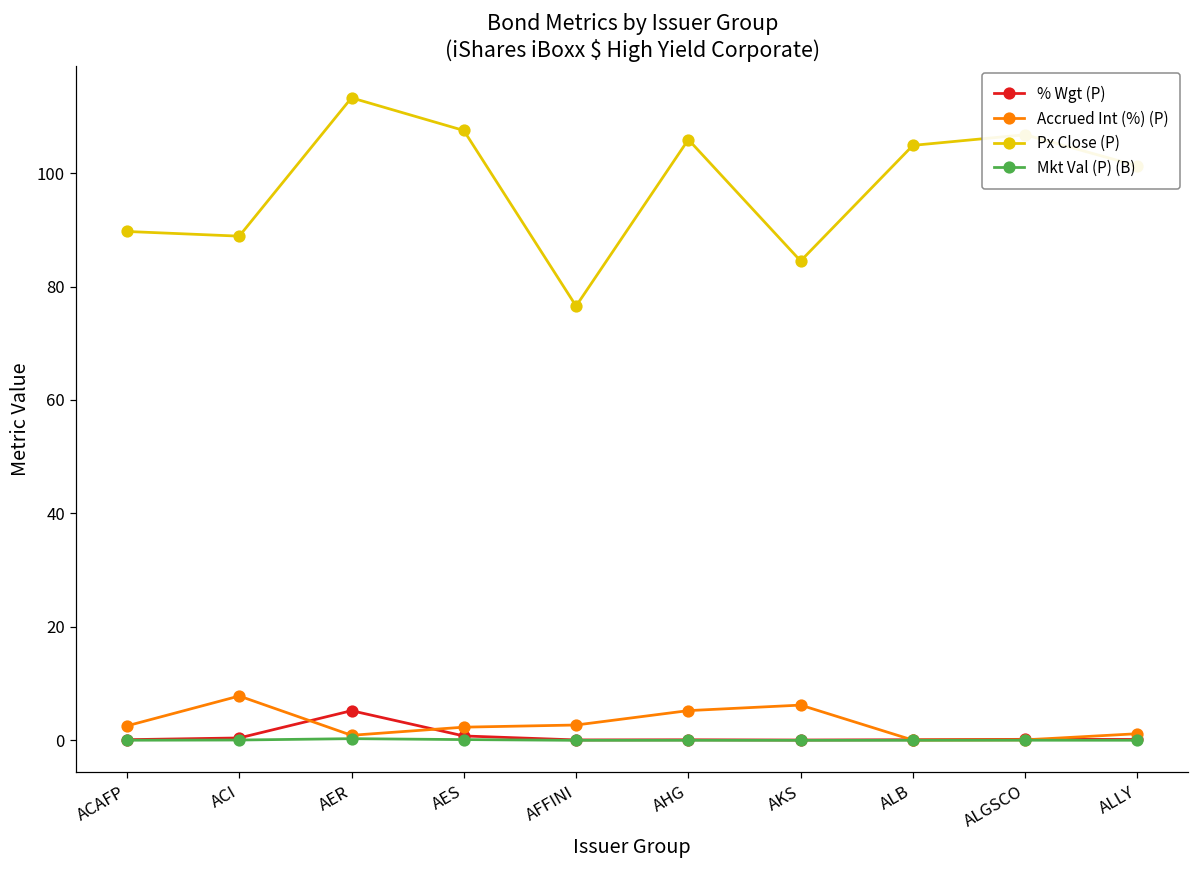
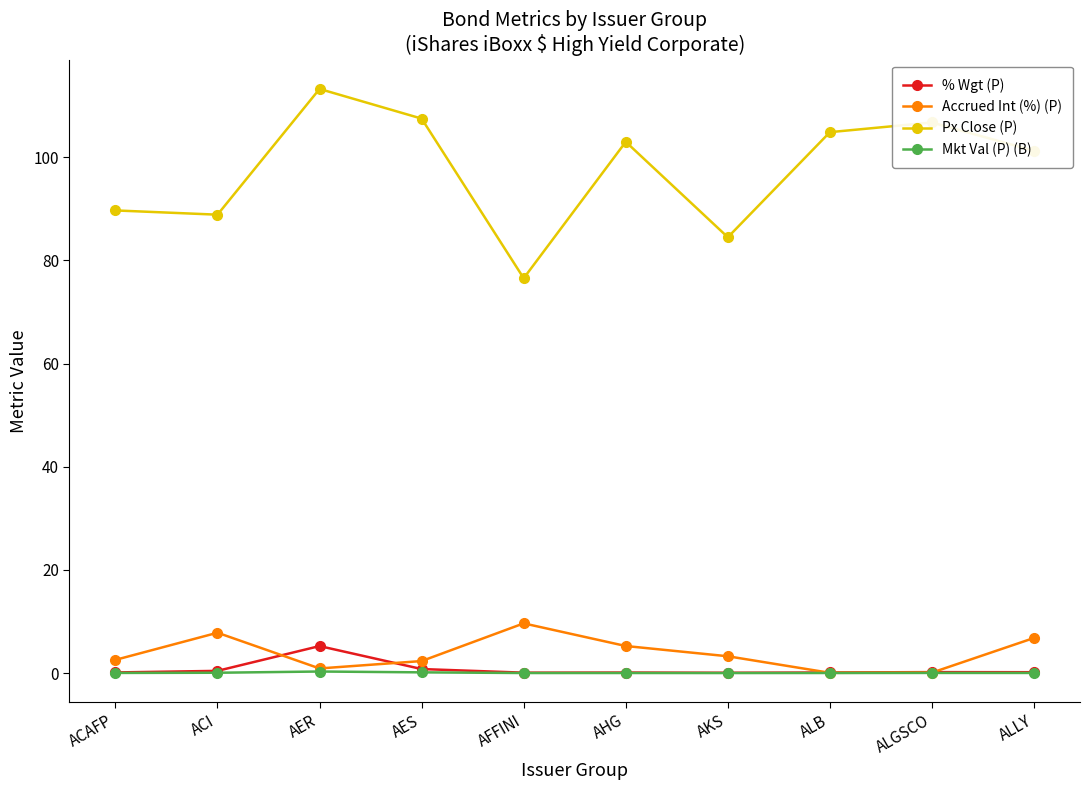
  {
    "% Wgt (P)": {
      "AER": 5,
      "AES": 1
    },
    "Accrued Int (%) (P)": {
      "ACAFP": 3,
      "ACI": 8,
      "AER": 1,
      "AES": 2,
-     "AFFINI": 3,
+     "AFFINI": 10,
      "AHG": 5,
-     "AKS": 6,
-     "ALLY": 1
+     "AKS": 3,
+     "ALLY": 7
    },
    "Px Close (P)": {
      "ACAFP": 90,
      "ACI": 89,
      "AER": 113,
      "AES": 108,
      "AFFINI": 77,
-     "AHG": 106,
+     "AHG": 103,
      "AKS": 85,
      "ALB": 105
    },
    "Mkt Val (P) (B)": {
      "AER": 0,
      "AES": 0
    }
  }
